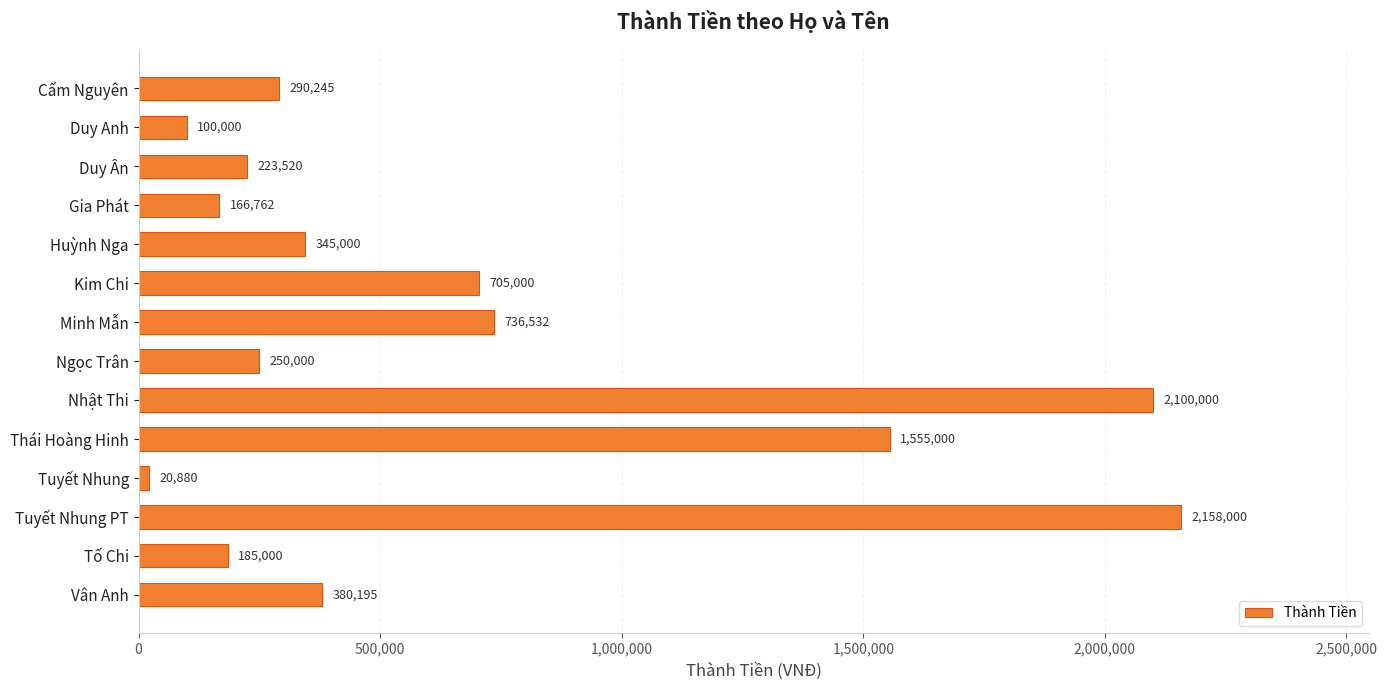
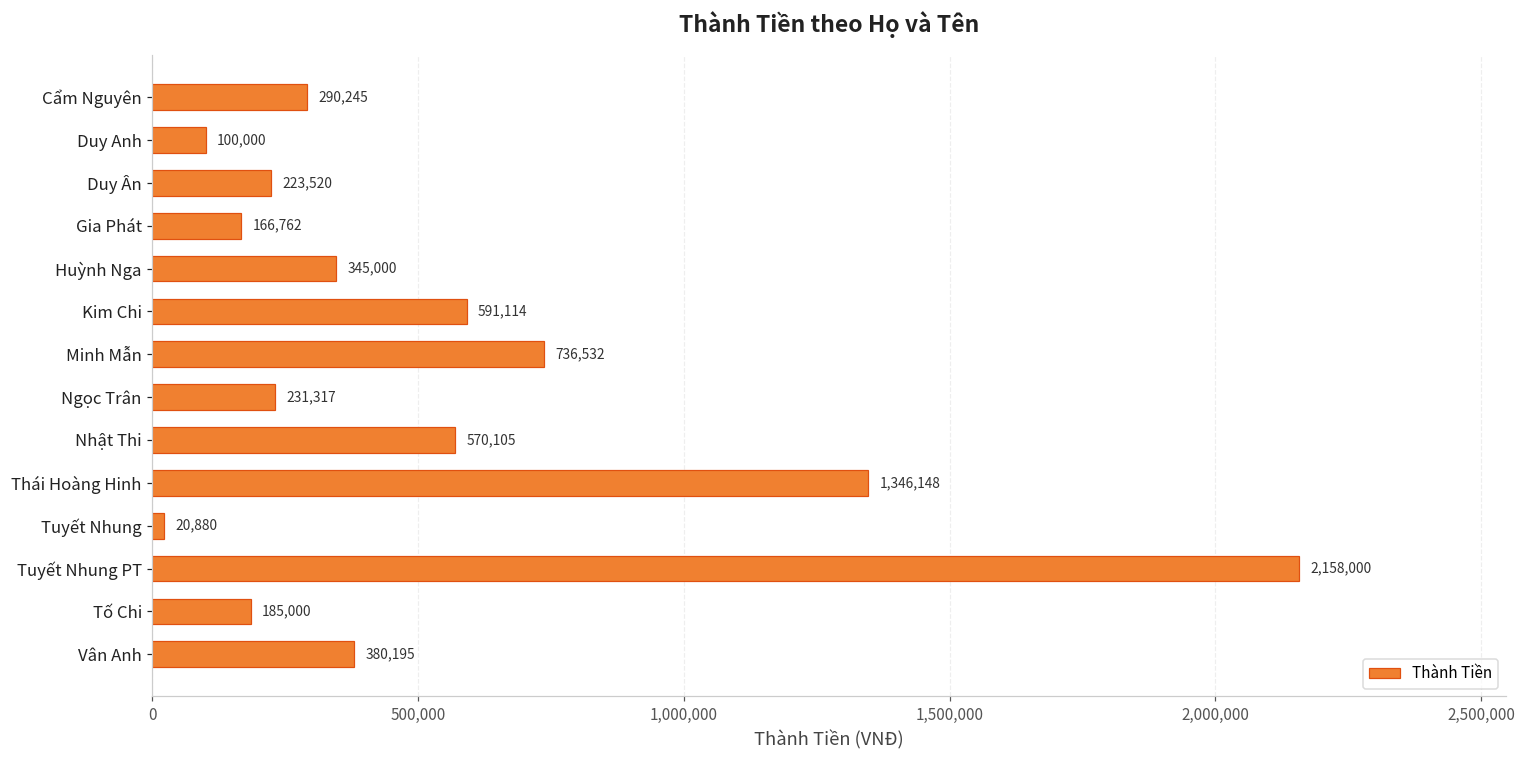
  {
    "Cẩm Nguyên": "290,245",
    "Duy Anh": "100,000",
    "Duy Ân": "223,520",
    "Gia Phát": "166,762",
    "Huỳnh Nga": "345,000",
-   "Kim Chi": "705,000",
+   "Kim Chi": "591,114",
    "Minh Mẫn": "736,532",
-   "Ngọc Trân": "250,000",
-   "Nhật Thi": "2,100,000",
-   "Thái Hoàng Hinh": "1,555,000",
+   "Ngọc Trân": "231,317",
+   "Nhật Thi": "570,105",
+   "Thái Hoàng Hinh": "1,346,148",
    "Tuyết Nhung": "20,880",
    "Tuyết Nhung PT": "2,158,000",
    "Tố Chi": "185,000",
    "Vân Anh": "380,195"
  }
